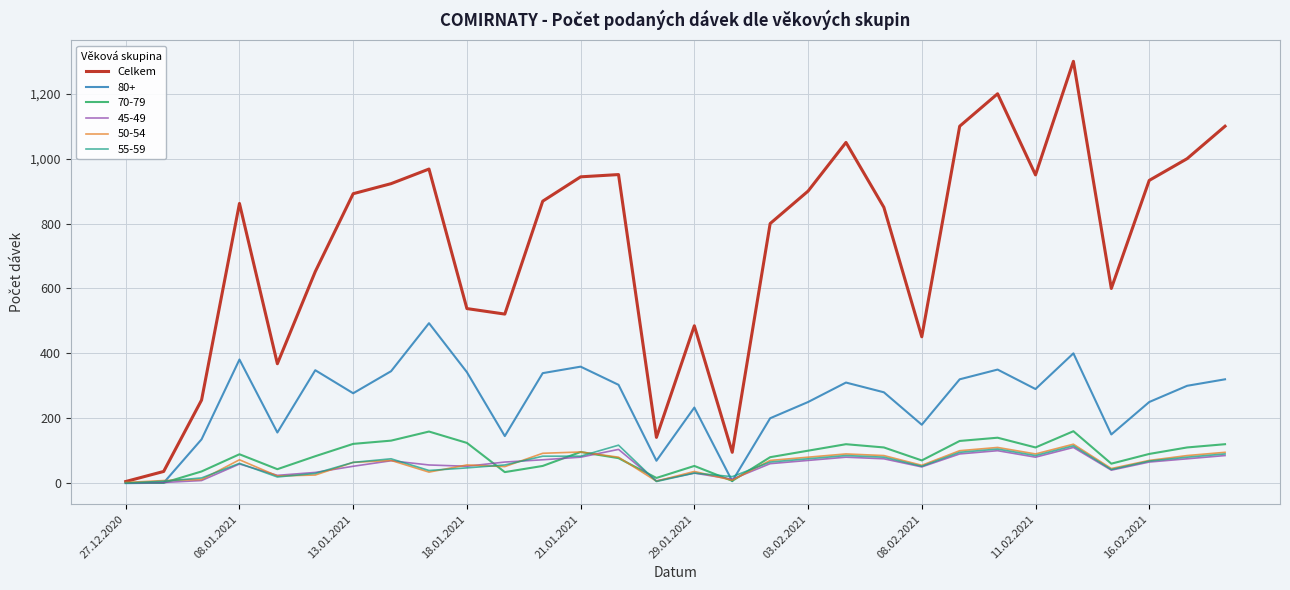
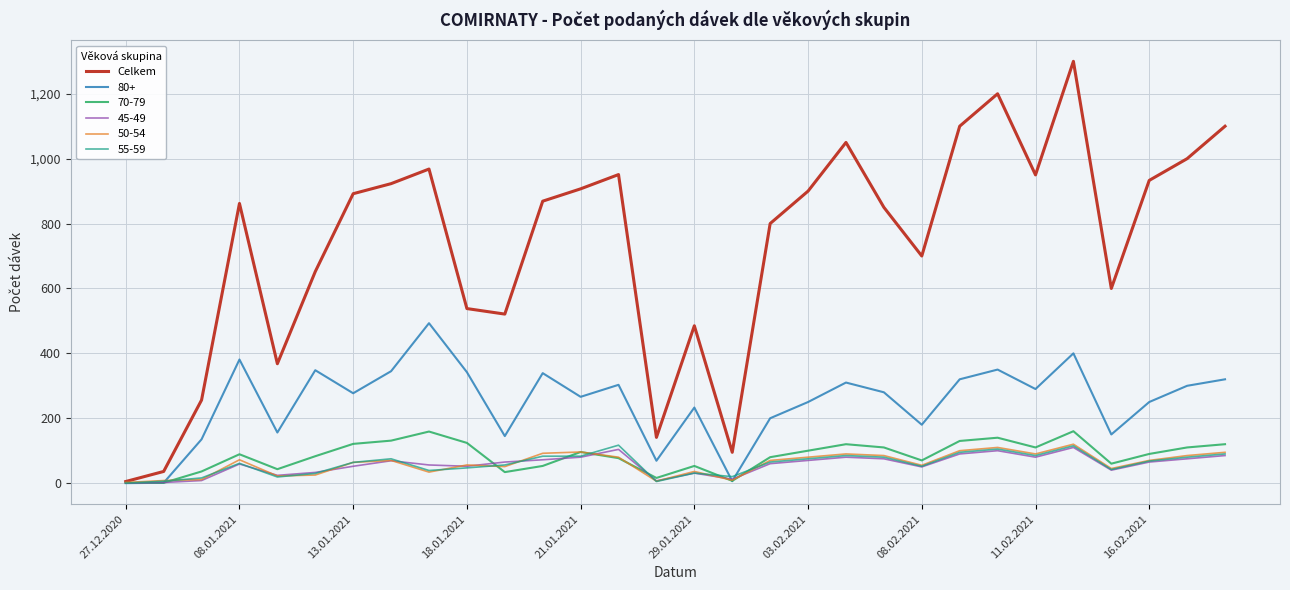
  {
    "Celkem": {
      "08.01.2021": 860,
      "13.01.2021": 890,
      "18.01.2021": 540,
-     "21.01.2021": 940,
+     "21.01.2021": 910,
      "29.01.2021": 490,
      "03.02.2021": 900,
-     "08.02.2021": 450,
+     "08.02.2021": 700,
      "11.02.2021": 950,
      "16.02.2021": 930
    },
    "80+": {
      "08.01.2021": 380,
      "13.01.2021": 280,
      "18.01.2021": 340,
-     "21.01.2021": 360,
+     "21.01.2021": 270,
      "29.01.2021": 230,
      "03.02.2021": 250,
      "08.02.2021": 180,
      "11.02.2021": 290,
      "16.02.2021": 250
    },
    "45-49": {
      "13.01.2021": 50
    },
    "50-54": {
      "08.01.2021": 70
    }
  }
